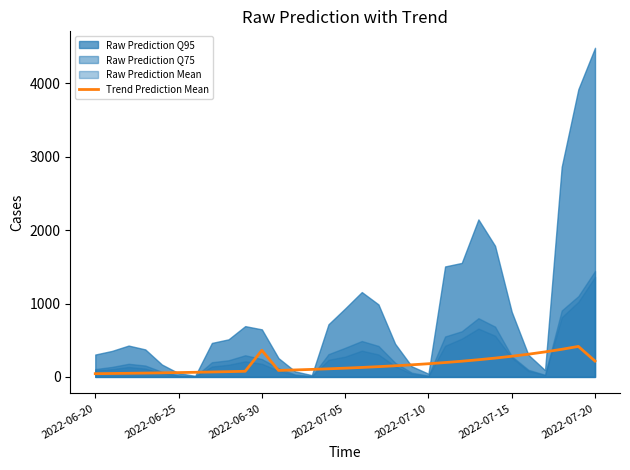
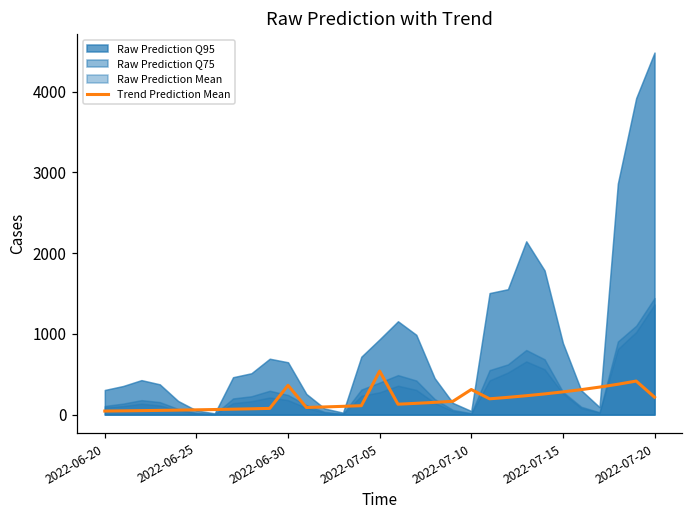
  {
    "Trend Prediction Mean": {
      "2022-06-20": 0,
      "2022-06-30": 400,
-     "2022-07-05": 100,
-     "2022-07-10": 200,
+     "2022-07-05": 500,
+     "2022-07-10": 300,
      "2022-07-20": 200
    }
  }
